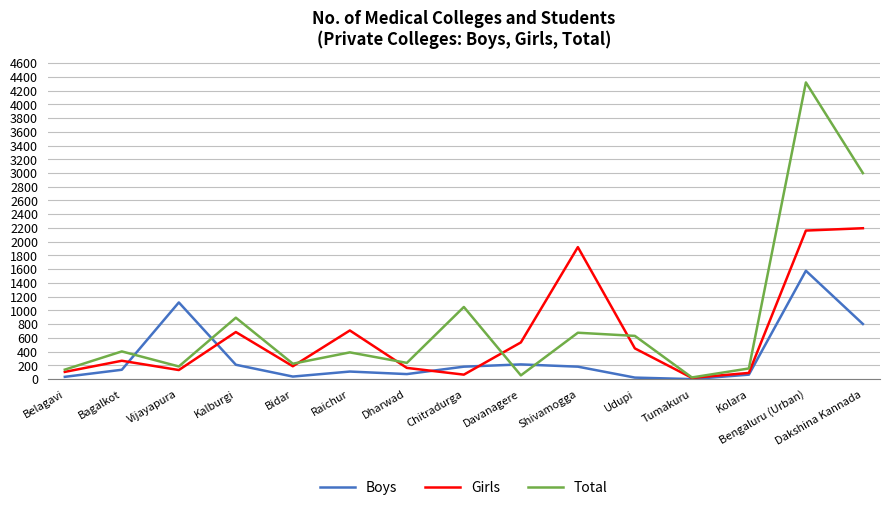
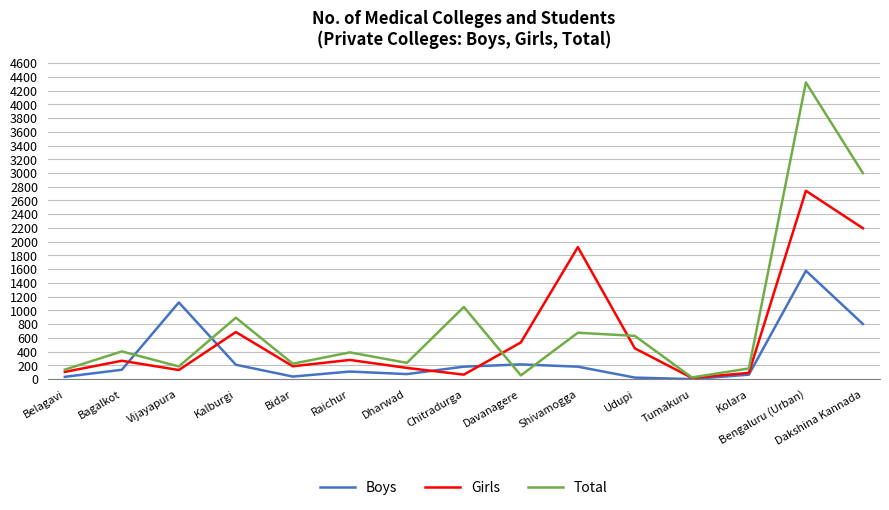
  {
    "Boys": {
      "Belagavi": 0,
      "Bagalkot": 100,
      "Vijayapura": 1100,
      "Kalburgi": 200,
      "Bidar": 0,
      "Raichur": 100,
      "Dharwad": 100,
      "Chitradurga": 200,
      "Davanagere": 200,
      "Shivamogga": 200,
      "Udupi": 0,
      "Bengaluru (Urban)": 1600,
      "Dakshina Kannada": 800
    },
    "Girls": {
      "Bagalkot": 300,
      "Vijayapura": 100,
      "Kalburgi": 700,
-     "Raichur": 700,
+     "Raichur": 300,
      "Dharwad": 200,
      "Chitradurga": 100,
      "Davanagere": 500,
      "Shivamogga": 1900,
      "Udupi": 400,
-     "Bengaluru (Urban)": 2200,
+     "Bengaluru (Urban)": 2700,
      "Dakshina Kannada": 2200
    },
    "Total": {
      "Bagalkot": 400,
      "Vijayapura": 200,
      "Kalburgi": 900,
      "Raichur": 400,
      "Dharwad": 200,
      "Chitradurga": 1100,
      "Davanagere": 100,
      "Shivamogga": 700,
      "Udupi": 600,
      "Kolara": 200,
      "Bengaluru (Urban)": 4300,
      "Dakshina Kannada": 3000
    }
  }
